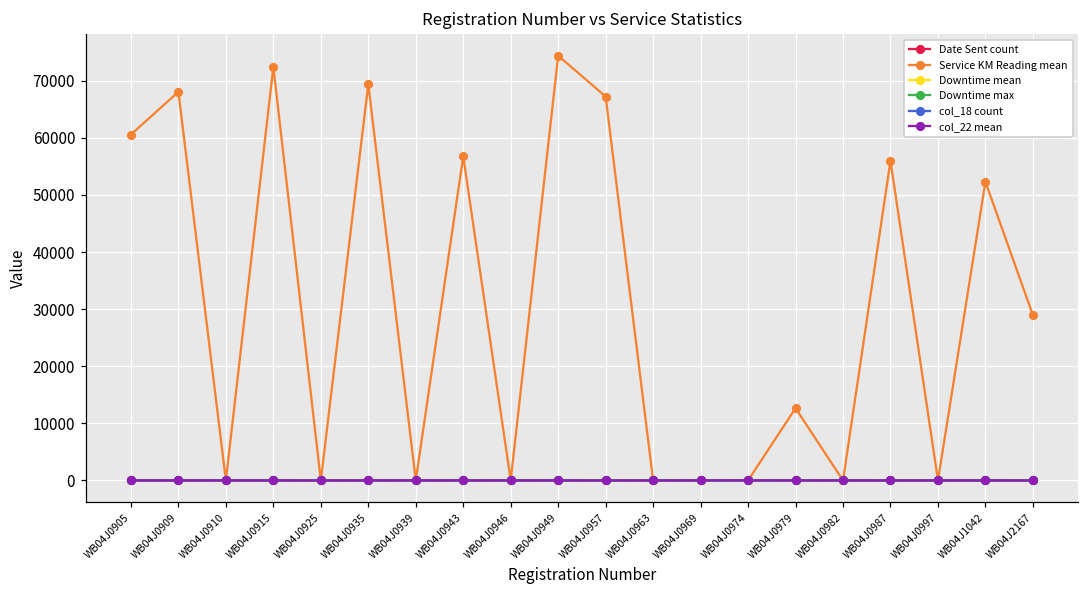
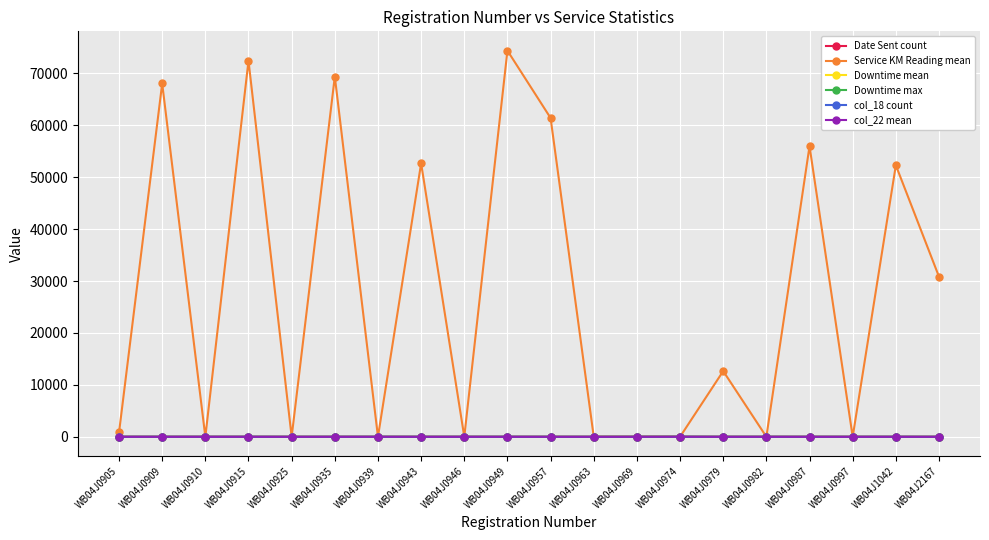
  {
    "col_22 mean": {
      "WB04J0905": 0,
      "WB04J0909": 0,
      "WB04J0915": 0,
      "WB04J0935": 0,
      "WB04J0943": 0,
      "WB04J0949": 0,
      "WB04J0957": 0,
      "WB04J0979": 0,
      "WB04J0987": 0,
      "WB04J1042": 0,
      "WB04J2167": 0
    },
    "Service KM Reading mean": {
-     "WB04J0905": 61000,
+     "WB04J0905": 1000,
      "WB04J0909": 68000,
      "WB04J0915": 72000,
      "WB04J0935": 69000,
-     "WB04J0943": 57000,
+     "WB04J0943": 53000,
      "WB04J0949": 74000,
-     "WB04J0957": 67000,
+     "WB04J0957": 61000,
      "WB04J0979": 13000,
      "WB04J0987": 56000,
      "WB04J1042": 52000,
-     "WB04J2167": 29000
+     "WB04J2167": 31000
    }
  }
